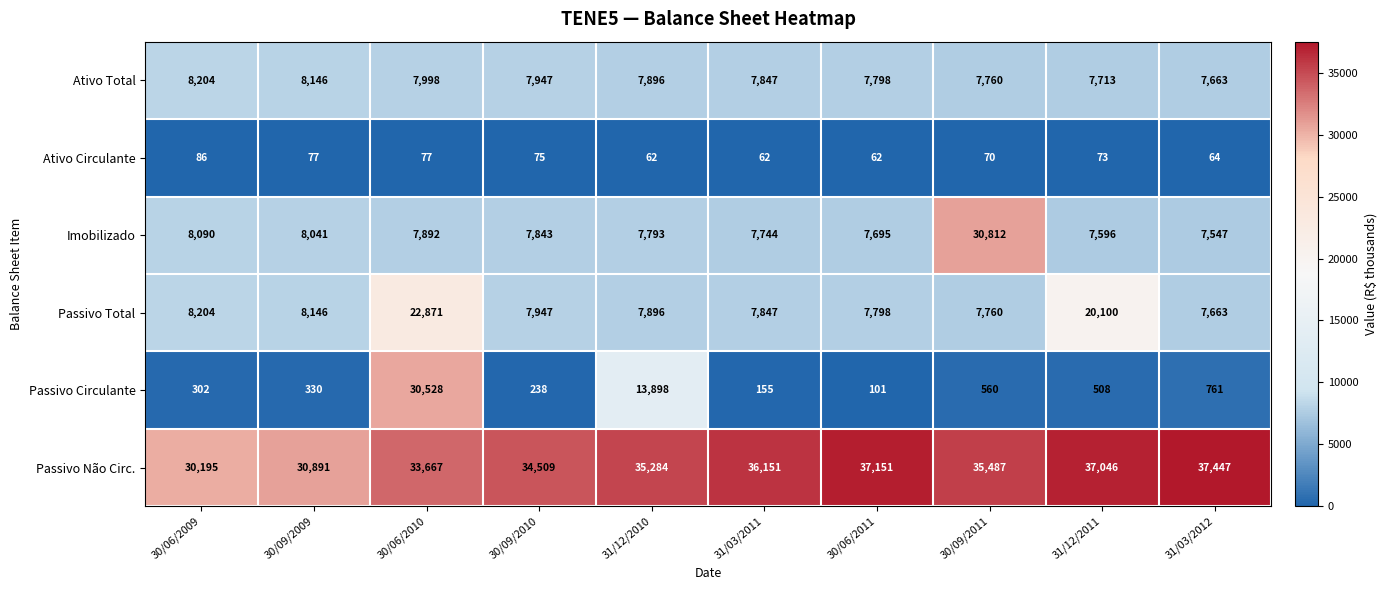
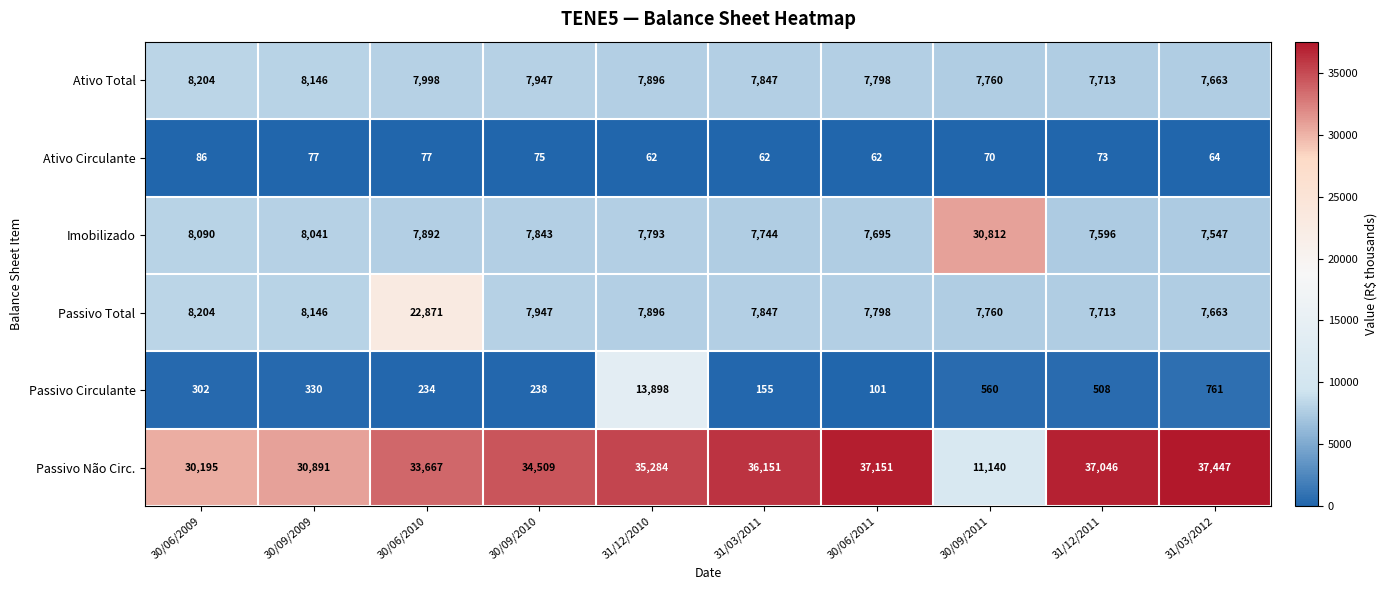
  {
    "Ativo Total": {
      "30/06/2009": "8,204",
      "30/09/2009": "8,146",
      "30/06/2010": "7,998",
      "30/09/2010": "7,947",
      "31/12/2010": "7,896",
      "31/03/2011": "7,847",
      "30/06/2011": "7,798",
      "30/09/2011": "7,760",
      "31/12/2011": "7,713",
      "31/03/2012": "7,663"
    },
    "Ativo Circulante": {
      "30/06/2009": "86",
      "30/09/2009": "77",
      "30/06/2010": "77",
      "30/09/2010": "75",
      "31/12/2010": "62",
      "31/03/2011": "62",
      "30/06/2011": "62",
      "30/09/2011": "70",
      "31/12/2011": "73",
      "31/03/2012": "64"
    },
    "Imobilizado": {
      "30/06/2009": "8,090",
      "30/09/2009": "8,041",
      "30/06/2010": "7,892",
      "30/09/2010": "7,843",
      "31/12/2010": "7,793",
      "31/03/2011": "7,744",
      "30/06/2011": "7,695",
      "30/09/2011": "30,812",
      "31/12/2011": "7,596",
      "31/03/2012": "7,547"
    },
    "Passivo Total": {
      "30/06/2009": "8,204",
      "30/09/2009": "8,146",
      "30/06/2010": "22,871",
      "30/09/2010": "7,947",
      "31/12/2010": "7,896",
      "31/03/2011": "7,847",
      "30/06/2011": "7,798",
      "30/09/2011": "7,760",
-     "31/12/2011": "20,100",
+     "31/12/2011": "7,713",
      "31/03/2012": "7,663"
    },
    "Passivo Circulante": {
      "30/06/2009": "302",
      "30/09/2009": "330",
-     "30/06/2010": "30,528",
+     "30/06/2010": "234",
      "30/09/2010": "238",
      "31/12/2010": "13,898",
      "31/03/2011": "155",
      "30/06/2011": "101",
      "30/09/2011": "560",
      "31/12/2011": "508",
      "31/03/2012": "761"
    },
    "Passivo Não Circ.": {
      "30/06/2009": "30,195",
      "30/09/2009": "30,891",
      "30/06/2010": "33,667",
      "30/09/2010": "34,509",
      "31/12/2010": "35,284",
      "31/03/2011": "36,151",
      "30/06/2011": "37,151",
-     "30/09/2011": "35,487",
+     "30/09/2011": "11,140",
      "31/12/2011": "37,046",
      "31/03/2012": "37,447"
    }
  }
